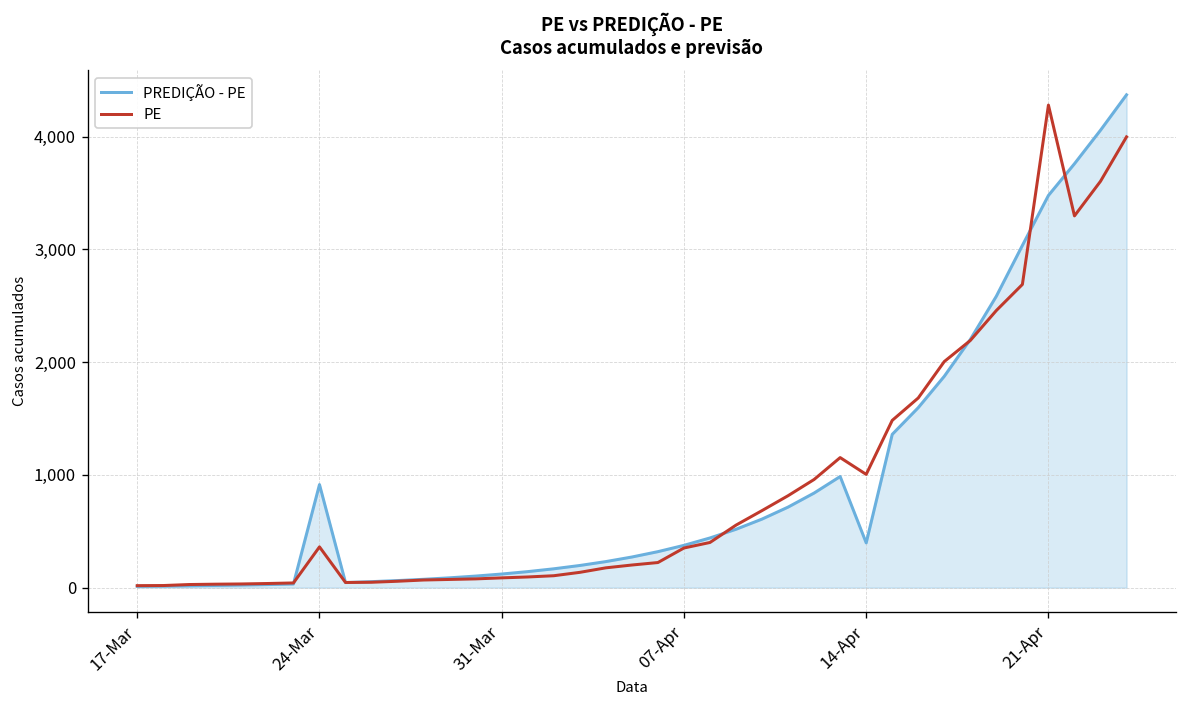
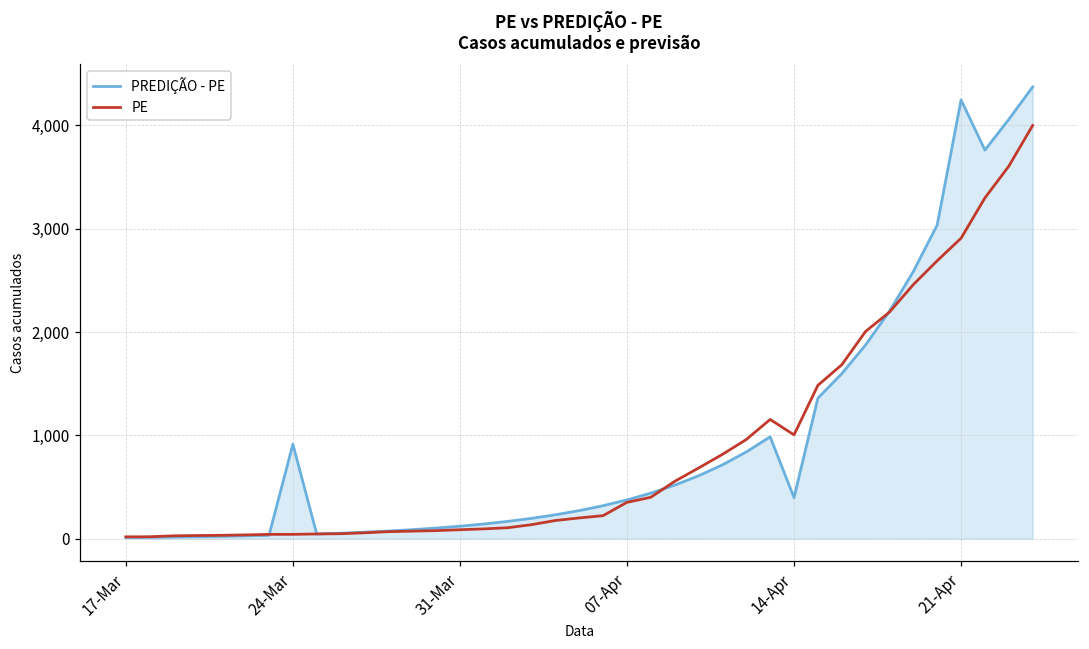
  {
    "PREDIÇÃO - PE": {
      "24-Mar": "900",
      "31-Mar": "100",
      "14-Apr": "400",
-     "21-Apr": "3,500"
+     "21-Apr": "4,200"
    },
    "PE": {
-     "24-Mar": "400",
+     "24-Mar": "0",
      "31-Mar": "100",
      "14-Apr": "1,000",
-     "21-Apr": "4,300"
+     "21-Apr": "2,900"
    }
  }
